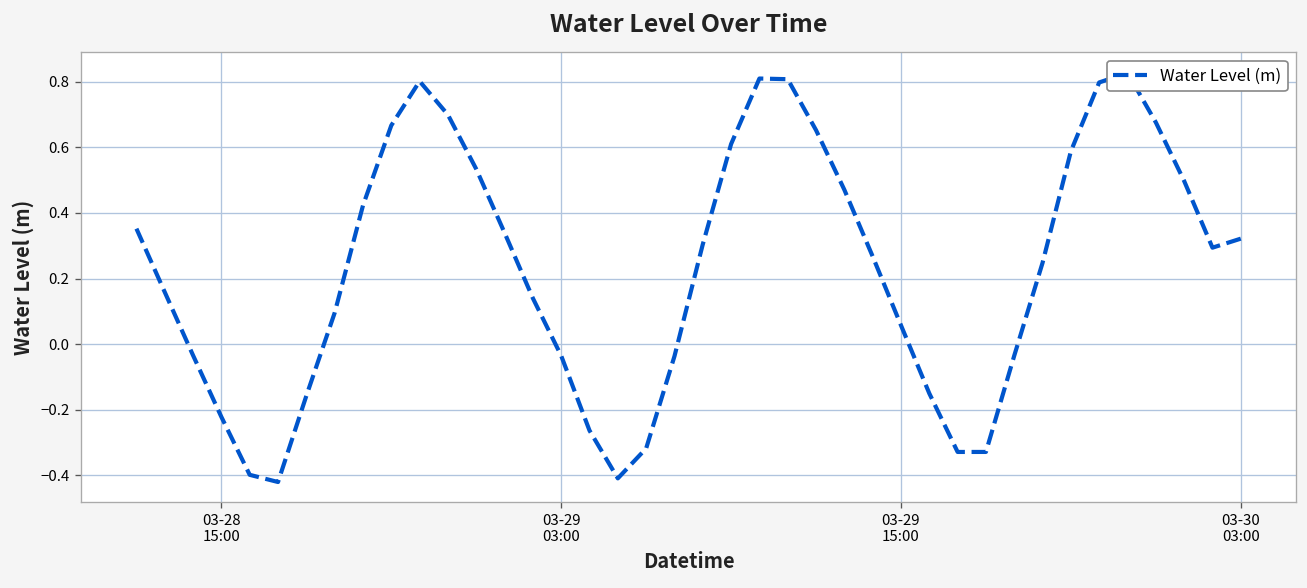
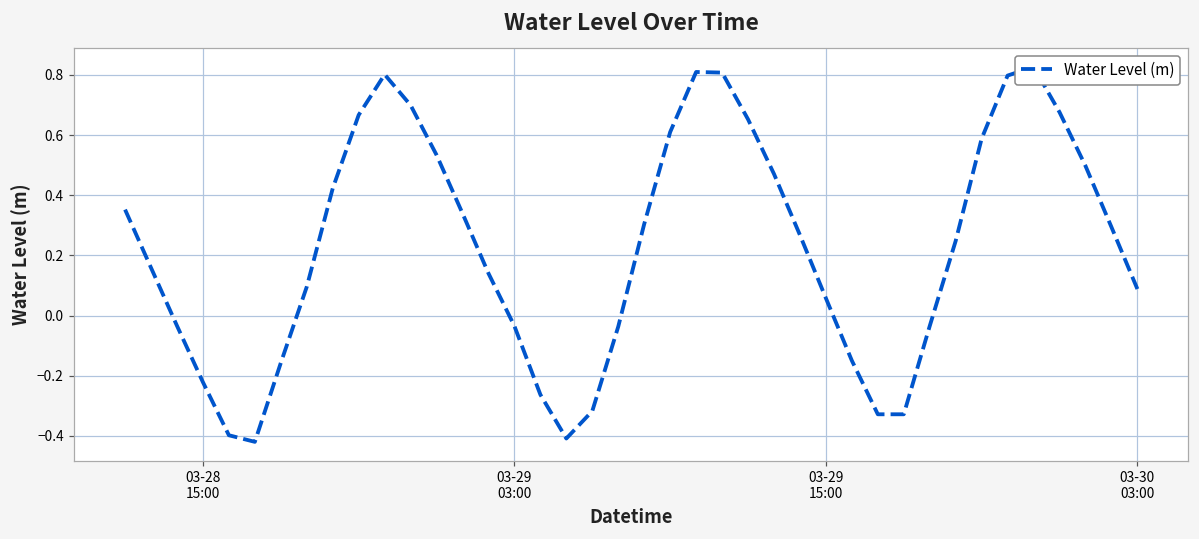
  {
    "03-28 15:00": -0.22,
    "03-29 03:00": -0.04,
    "03-29 15:00": 0.06,
-   "03-30 03:00": 0.32
+   "03-30 03:00": 0.09
  }
